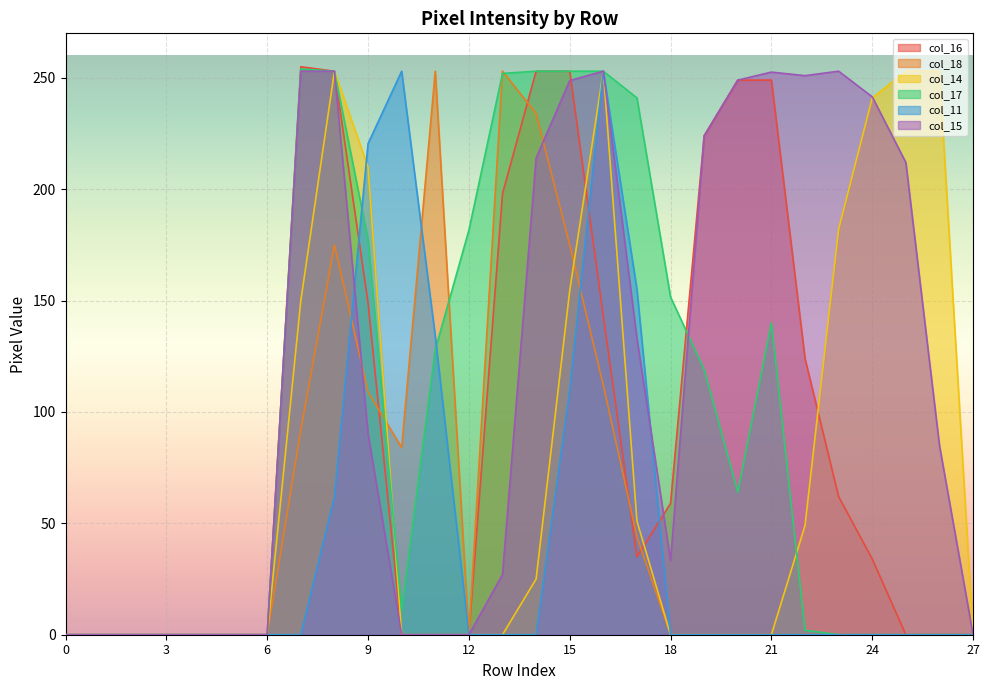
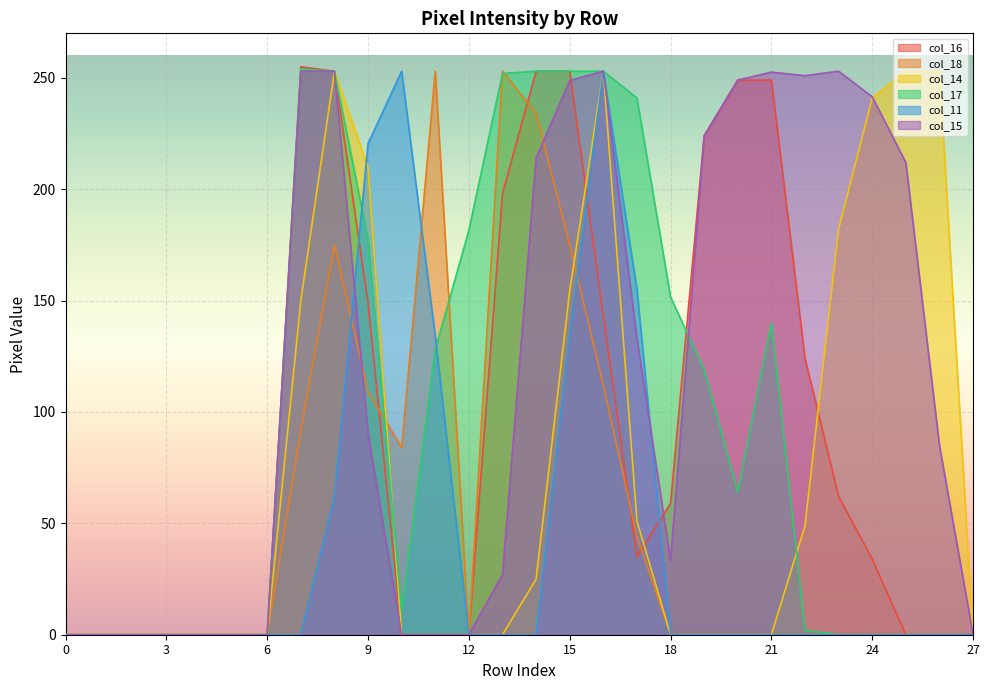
  {
    "col_14": {
      "9": 210,
      "15": 155
    },
    "col_17": {
      "9": 177,
      "12": 182,
      "18": 152,
      "21": 140
    },
    "col_11": {
      "9": 221,
-     "15": 110
+     "15": 134
    },
    "col_15": {
      "9": 90,
      "15": 249,
      "18": 33,
      "21": 253
    }
  }
